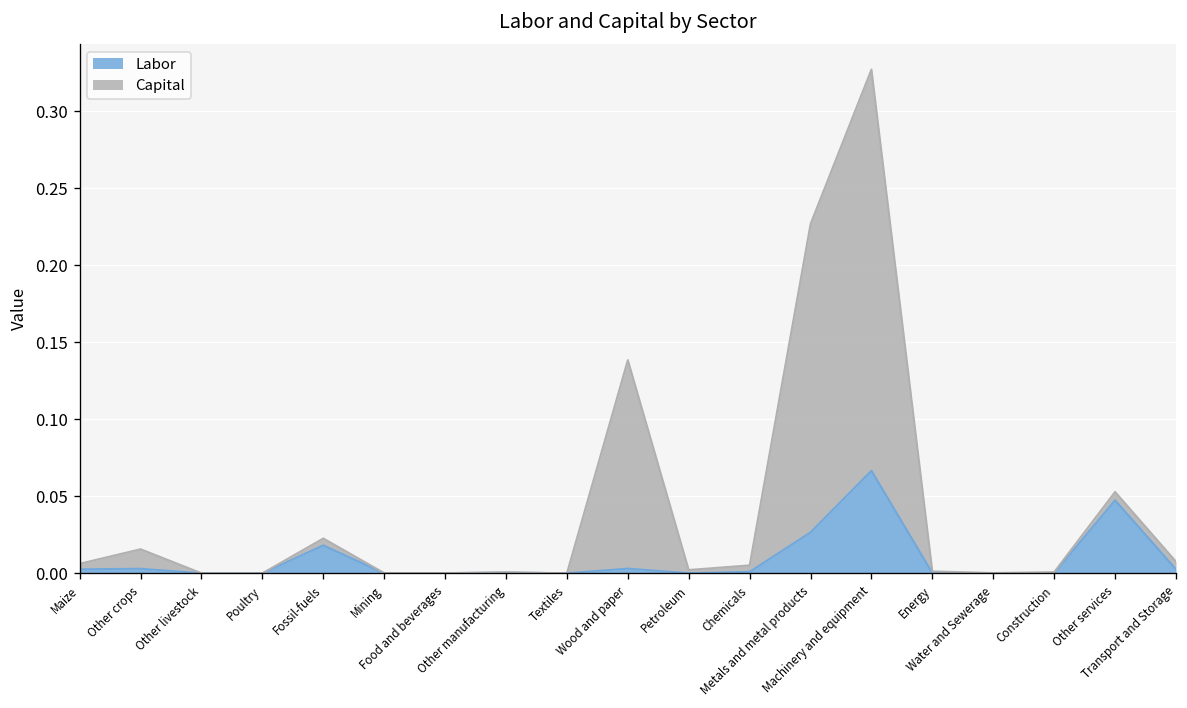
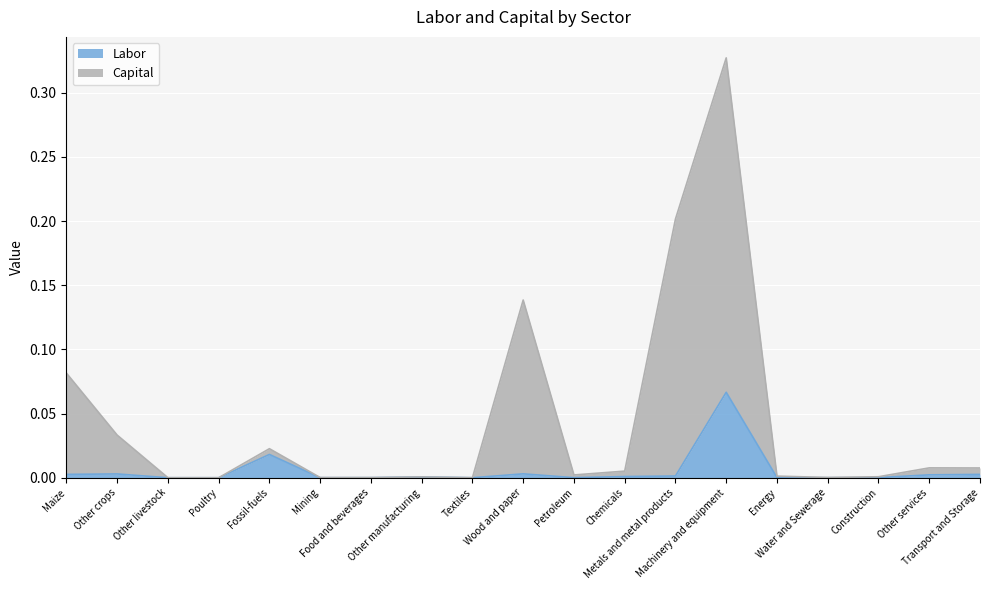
  {
    "Labor": {
      "Maize": 0.003,
      "Other crops": 0.003,
      "Fossil-fuels": 0.018,
      "Wood and paper": 0.003,
      "Petroleum": 0.000,
      "Chemicals": 0.001,
-     "Metals and metal products": 0.027,
+     "Metals and metal products": 0.001,
      "Machinery and equipment": 0.067,
-     "Other services": 0.047,
+     "Other services": 0.002,
      "Transport and Storage": 0.003
    },
    "Capital": {
-     "Maize": 0.004,
-     "Other crops": 0.013,
+     "Maize": 0.079,
+     "Other crops": 0.030,
      "Fossil-fuels": 0.004,
      "Wood and paper": 0.135,
      "Petroleum": 0.002,
      "Chemicals": 0.004,
      "Metals and metal products": 0.200,
      "Machinery and equipment": 0.261,
      "Other services": 0.005,
      "Transport and Storage": 0.005
    }
  }
